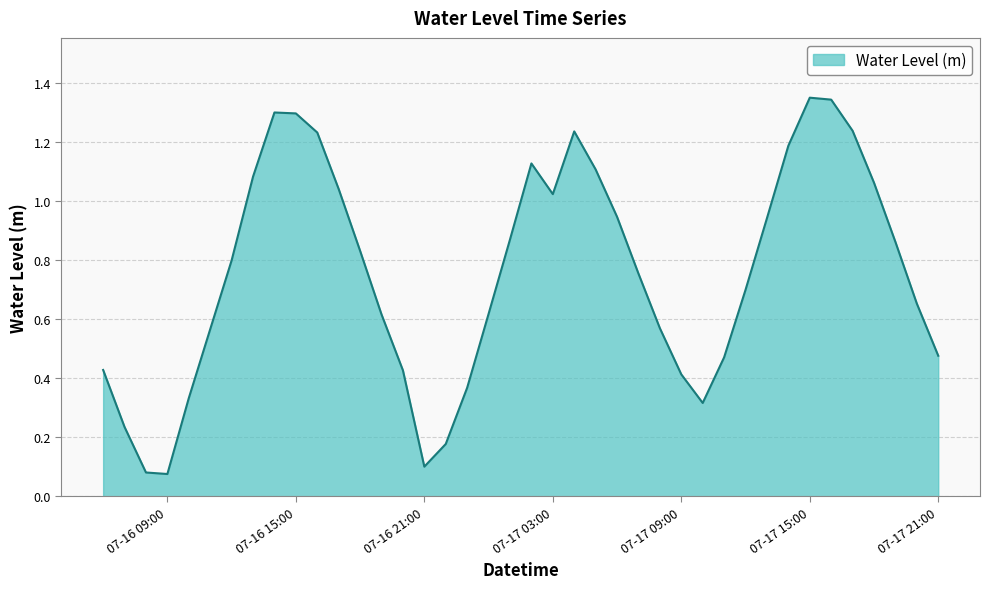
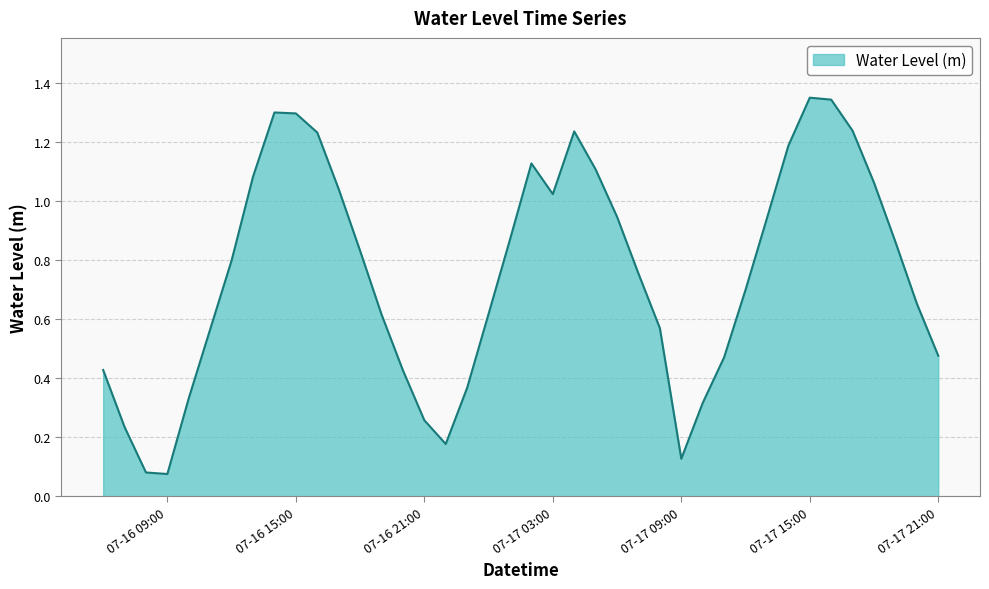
  {
    "07-16 09:00": 0.08,
    "07-16 15:00": 1.30,
-   "07-16 21:00": 0.10,
+   "07-16 21:00": 0.26,
    "07-17 03:00": 1.02,
-   "07-17 09:00": 0.41,
+   "07-17 09:00": 0.13,
    "07-17 15:00": 1.35,
    "07-17 21:00": 0.48
  }
